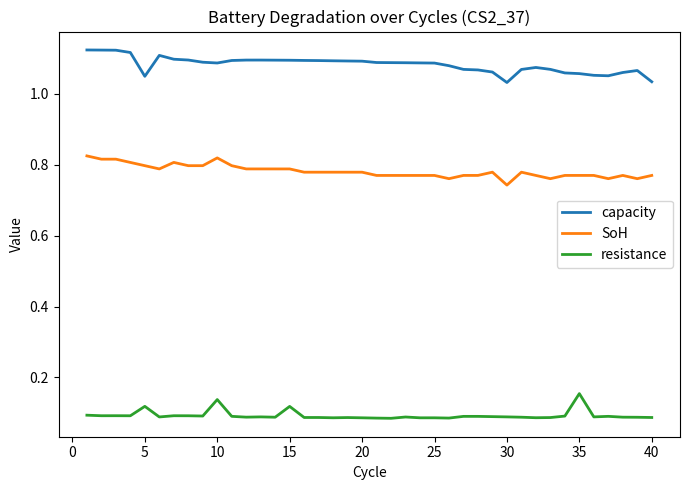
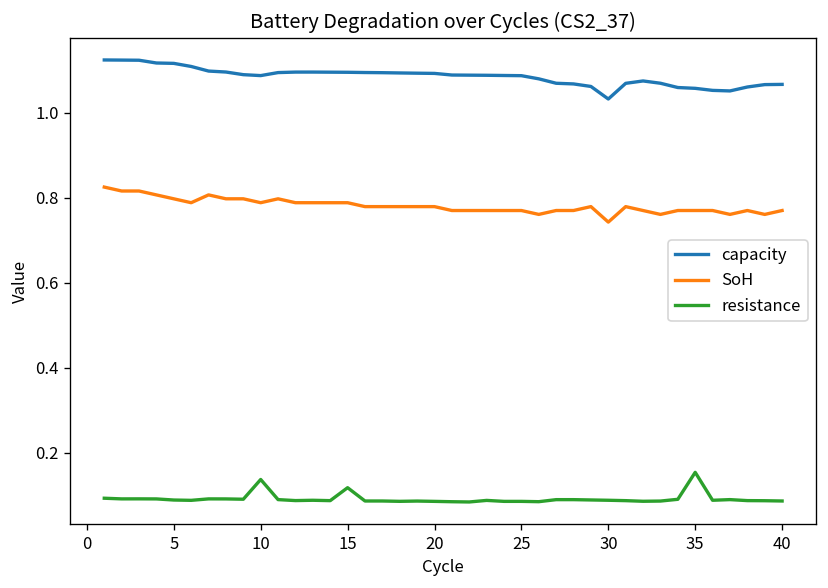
  {
    "capacity": {
-     "5": 1.05,
+     "5": 1.12,
      "10": 1.09,
      "15": 1.10,
      "20": 1.09,
      "25": 1.09,
      "30": 1.03,
      "35": 1.06,
-     "40": 1.03
+     "40": 1.07
    },
    "SoH": {
      "5": 0.80,
-     "10": 0.82,
+     "10": 0.79,
      "15": 0.79,
      "20": 0.78,
      "25": 0.77,
      "30": 0.74,
      "35": 0.77,
      "40": 0.77
    },
    "resistance": {
-     "5": 0.12,
+     "5": 0.09,
      "10": 0.14,
      "15": 0.12,
      "20": 0.09,
      "25": 0.09,
      "30": 0.09,
      "35": 0.15,
      "40": 0.09
    }
  }
